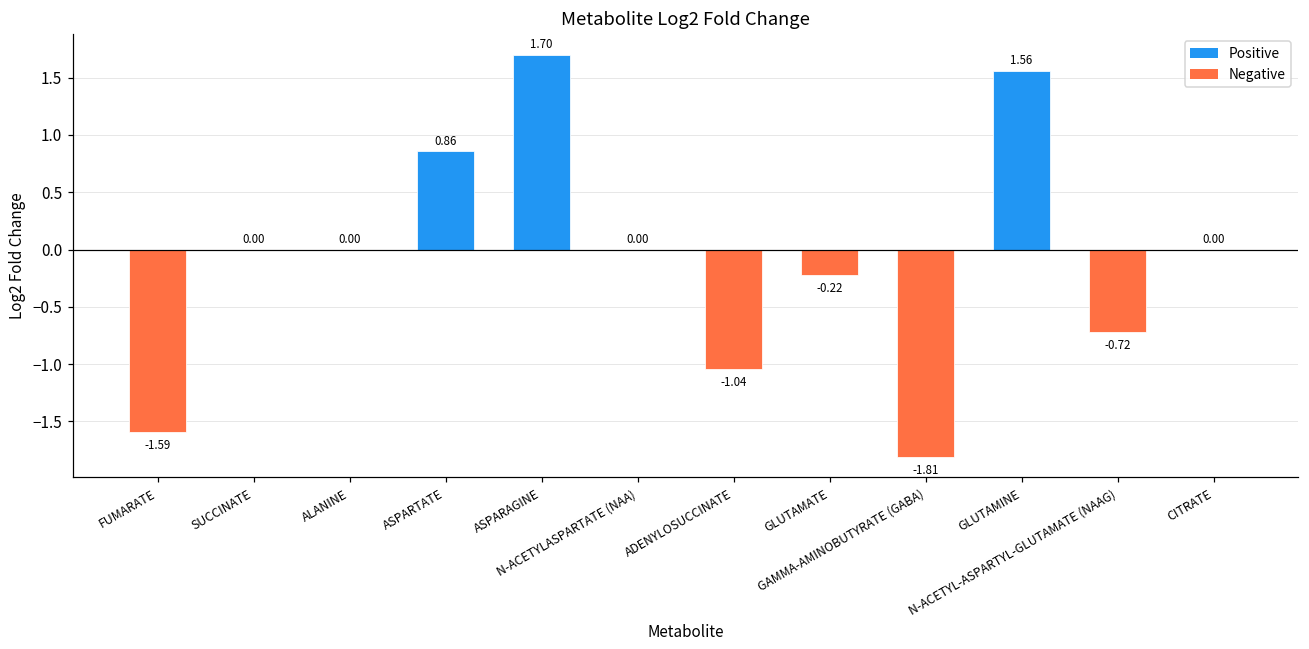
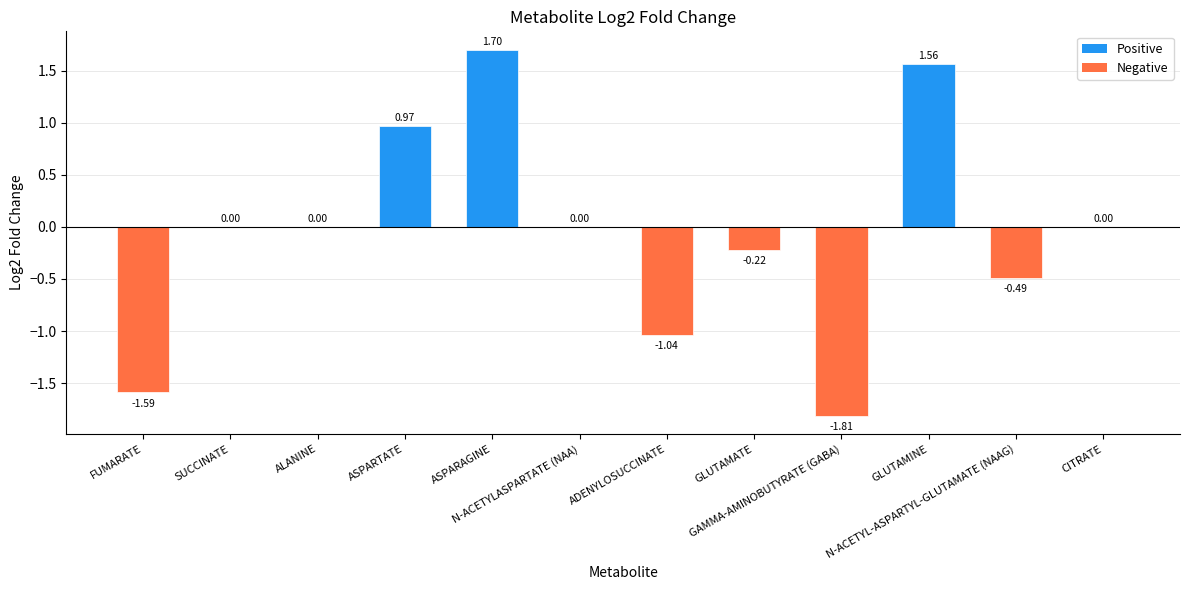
  {
    "FUMARATE": -1.59,
    "SUCCINATE": 0.00,
    "ALANINE": 0.00,
-   "ASPARTATE": 0.86,
+   "ASPARTATE": 0.97,
    "ASPARAGINE": 1.70,
    "N-ACETYLASPARTATE (NAA)": 0.00,
    "ADENYLOSUCCINATE": -1.04,
    "GLUTAMATE": -0.22,
    "GAMMA-AMINOBUTYRATE (GABA)": -1.81,
    "GLUTAMINE": 1.56,
-   "N-ACETYL-ASPARTYL-GLUTAMATE (NAAG)": -0.72,
+   "N-ACETYL-ASPARTYL-GLUTAMATE (NAAG)": -0.49,
    "CITRATE": 0.00
  }
